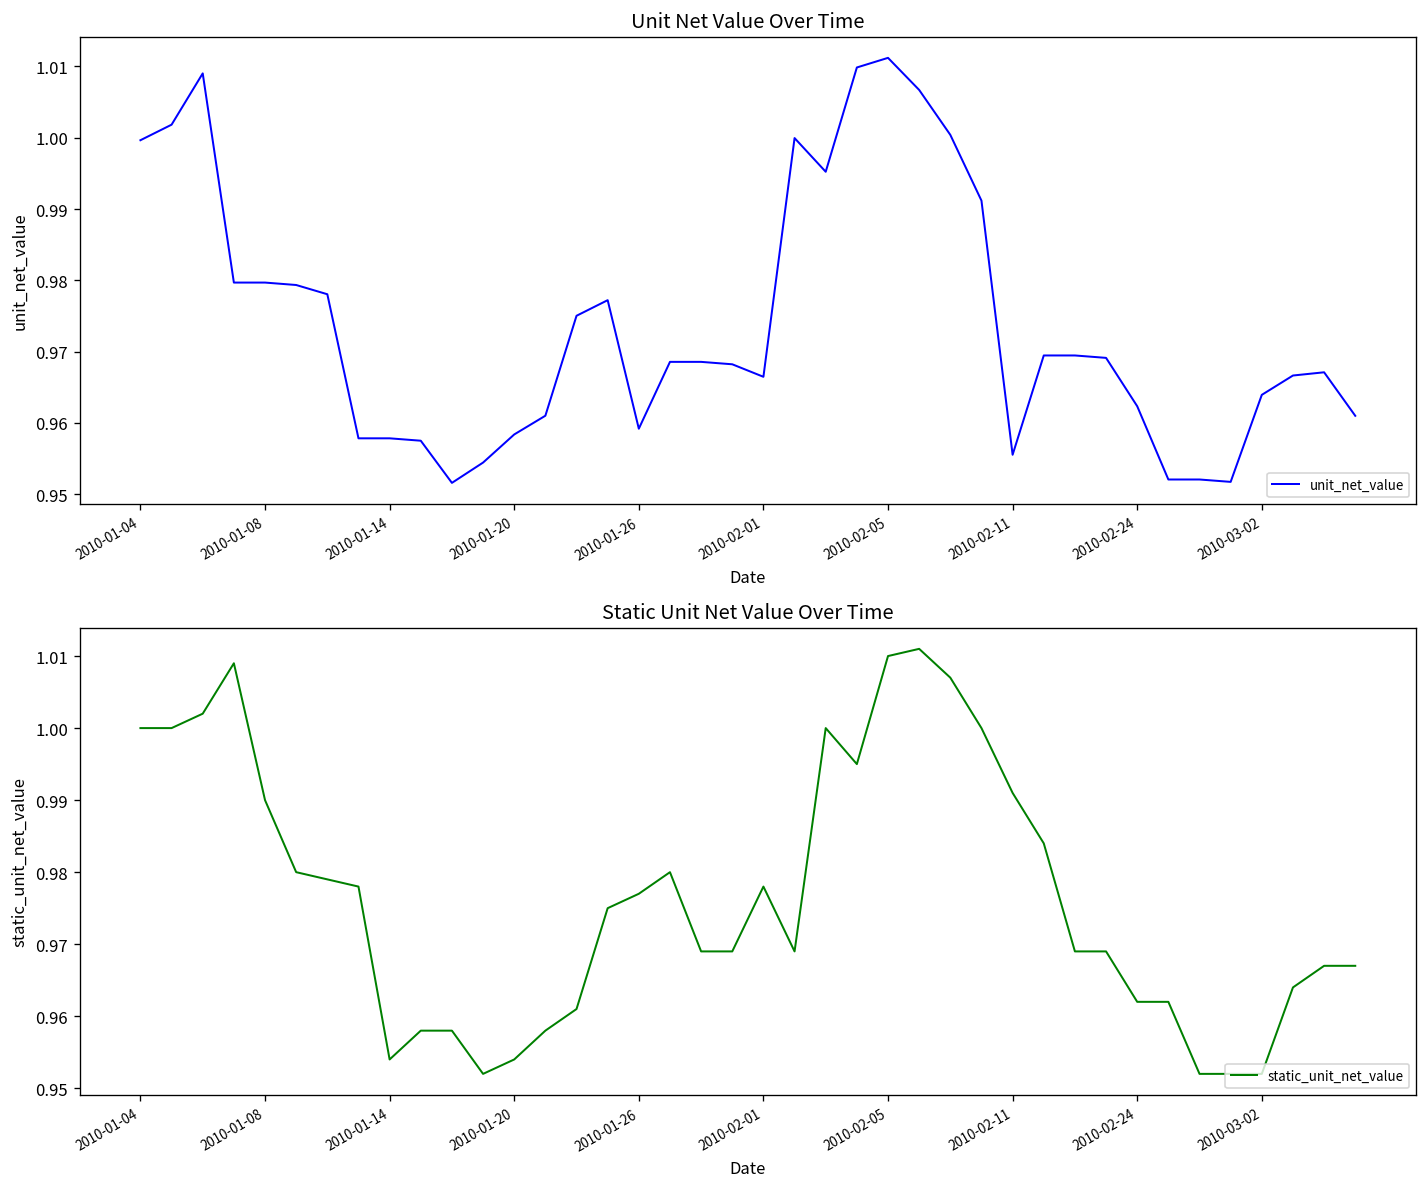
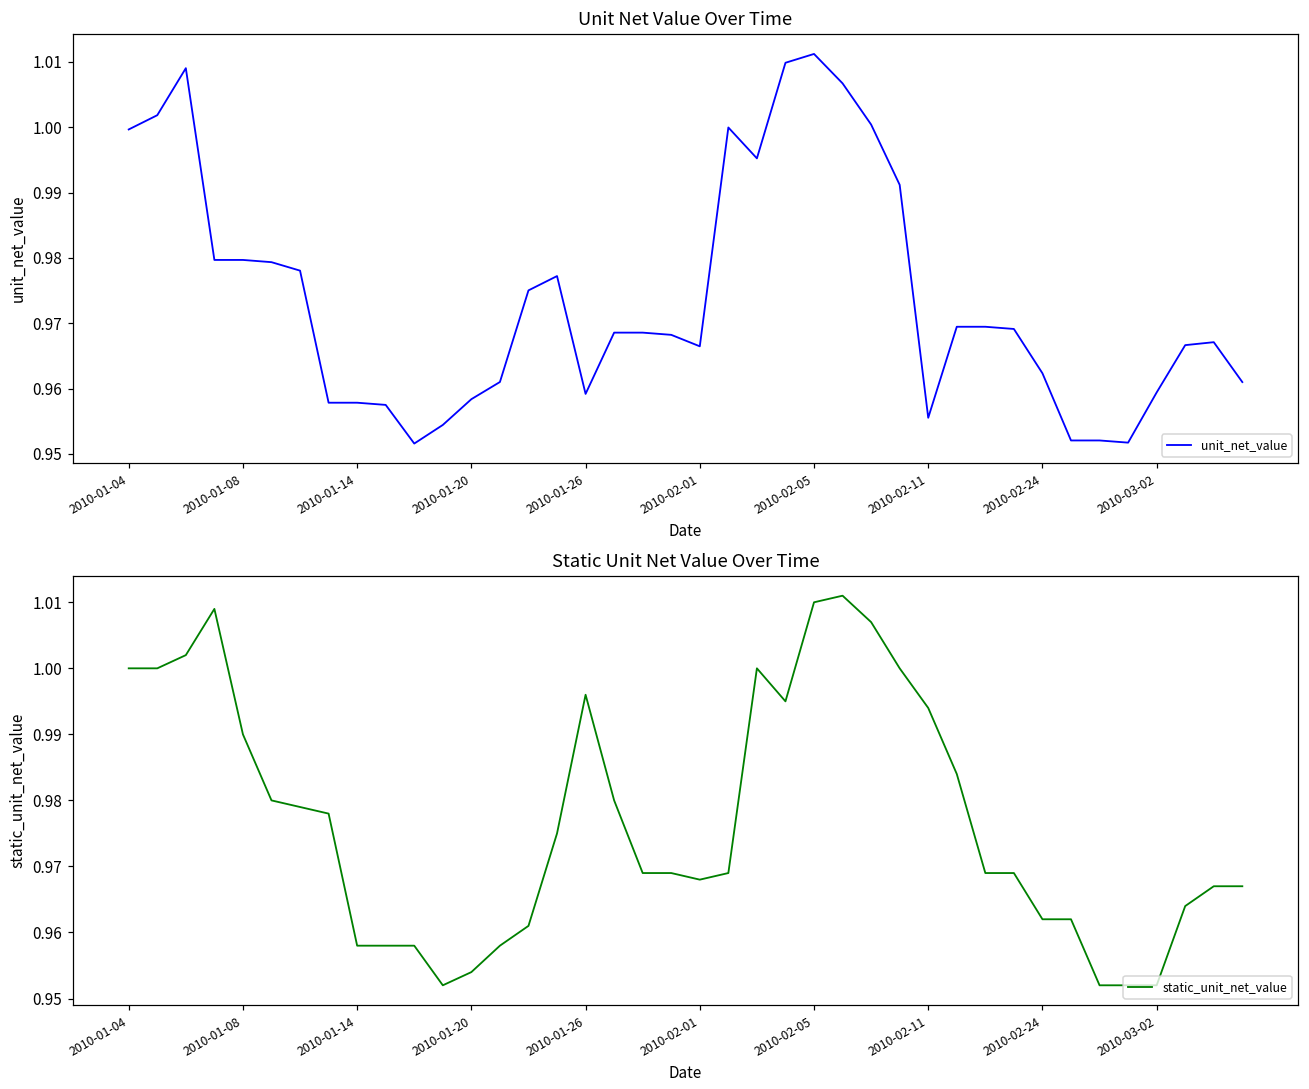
  {
    "Unit Net Value Over Time": {
      "2010-01-04": 1.000,
      "2010-01-08": 0.980,
      "2010-01-14": 0.958,
      "2010-01-20": 0.958,
      "2010-01-26": 0.959,
      "2010-02-01": 0.966,
      "2010-02-05": 1.011,
      "2010-02-11": 0.956,
      "2010-02-24": 0.962,
-     "2010-03-02": 0.964
+     "2010-03-02": 0.959
    },
    "Static Unit Net Value Over Time": {
      "2010-01-04": 1.000,
      "2010-01-08": 0.990,
-     "2010-01-14": 0.954,
+     "2010-01-14": 0.958,
      "2010-01-20": 0.954,
-     "2010-01-26": 0.977,
-     "2010-02-01": 0.978,
+     "2010-01-26": 0.996,
+     "2010-02-01": 0.968,
      "2010-02-05": 1.010,
-     "2010-02-11": 0.991,
+     "2010-02-11": 0.994,
      "2010-02-24": 0.962
    }
  }
